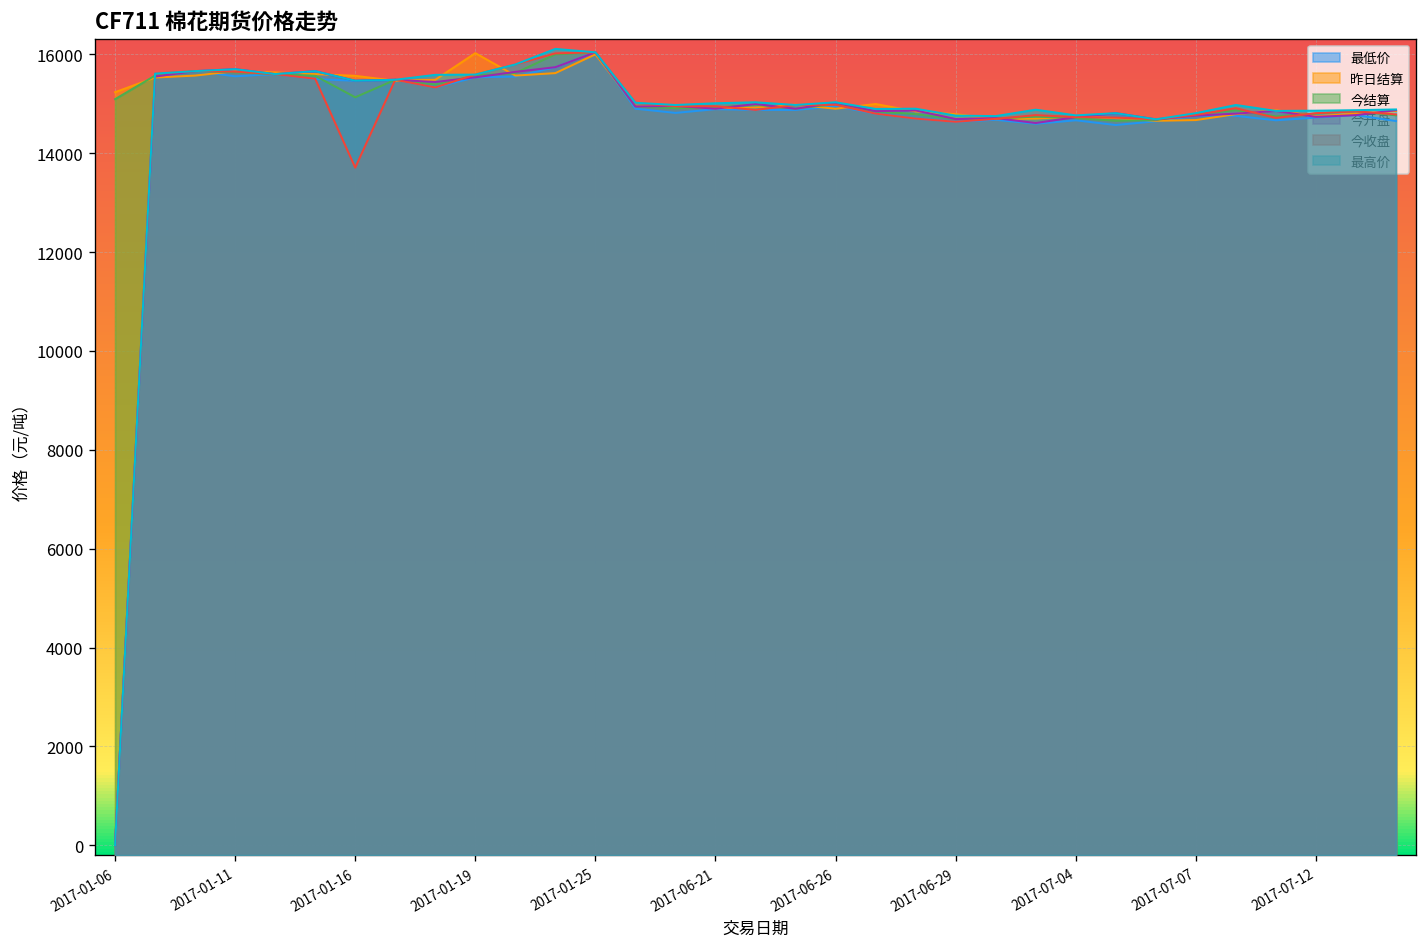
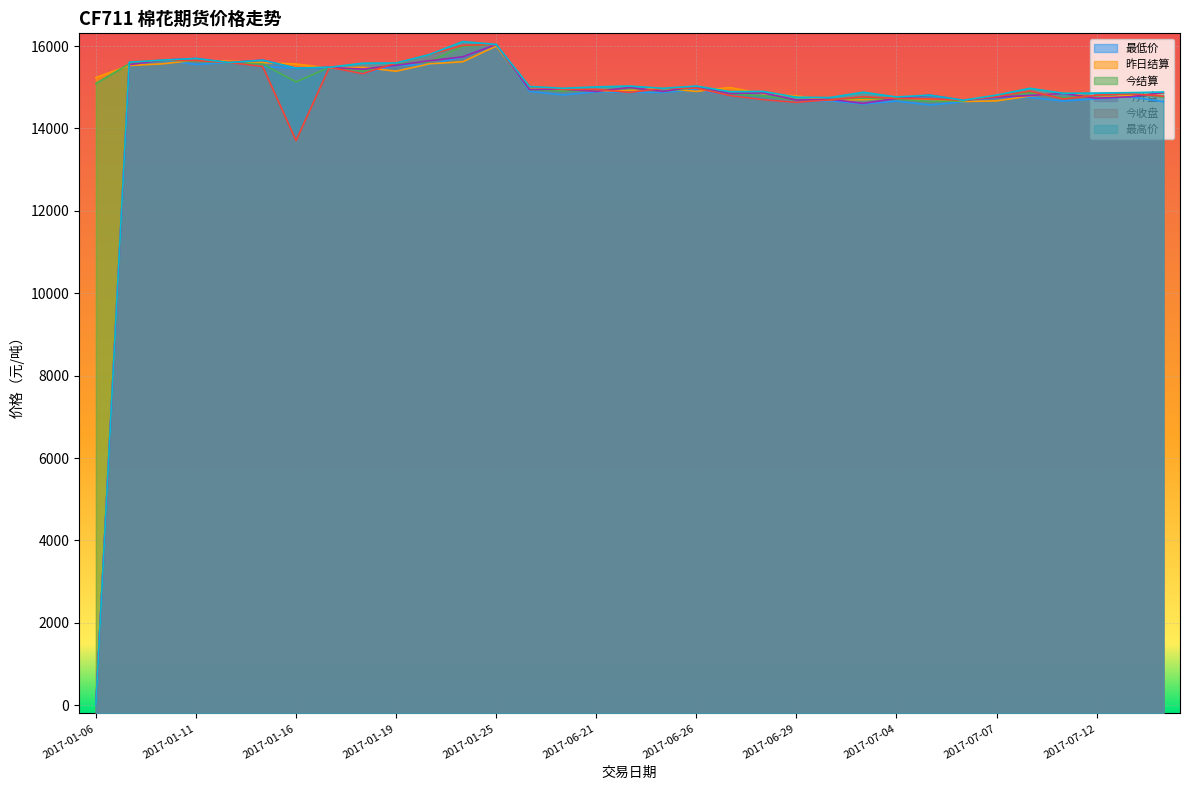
  {
    "昨日结算": {
      "2017-01-06": 15200,
      "2017-01-16": 15600,
-     "2017-01-19": 16000,
+     "2017-01-19": 15400,
      "2017-07-07": 14700
    },
    "今结算": {
      "2017-01-06": 15100,
      "2017-01-16": 15100
    },
    "今收盘": {
      "2017-01-16": 13700
    }
  }
